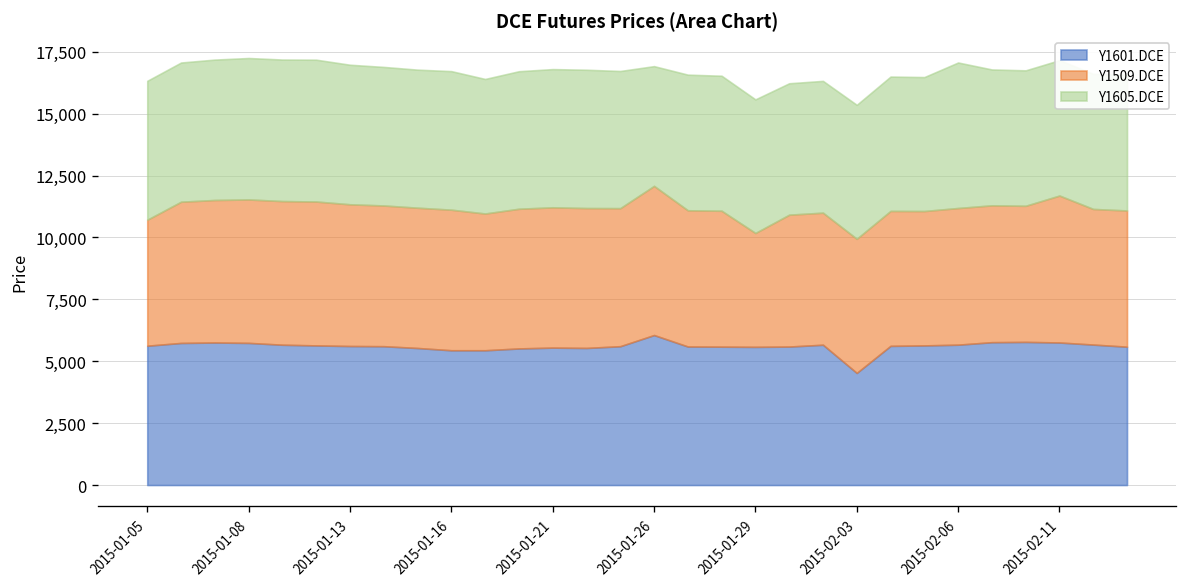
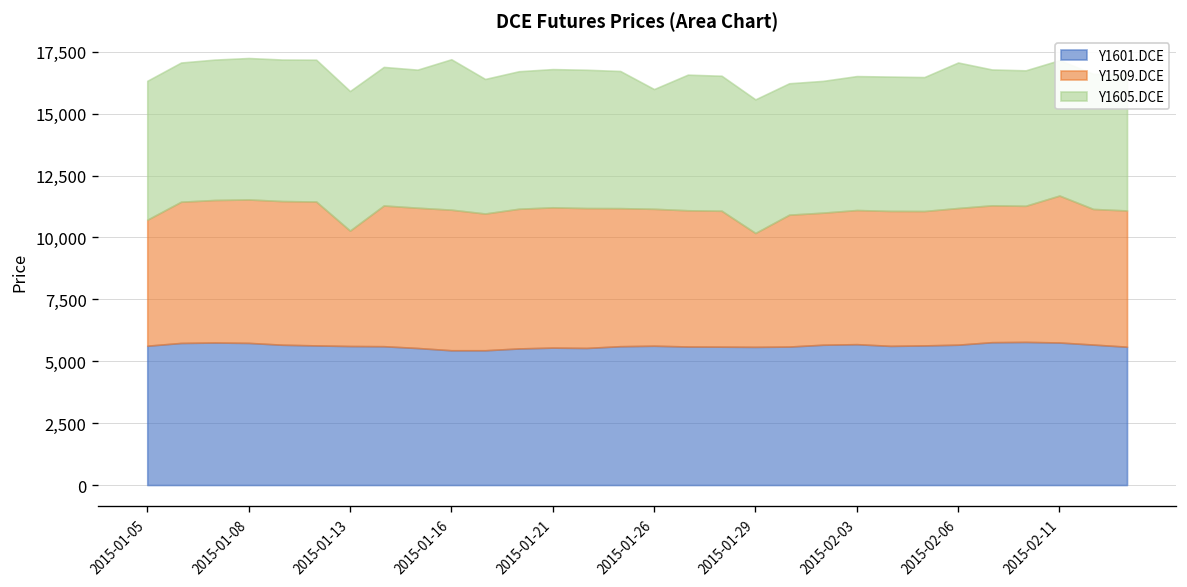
  {
    "Y1601.DCE": {
      "2015-01-05": "5,600",
      "2015-01-08": "5,700",
      "2015-01-13": "5,600",
      "2015-01-16": "5,400",
      "2015-01-21": "5,600",
-     "2015-01-26": "6,100",
+     "2015-01-26": "5,600",
      "2015-01-29": "5,600",
-     "2015-02-03": "4,500",
+     "2015-02-03": "5,700",
      "2015-02-06": "5,700",
      "2015-02-11": "5,800"
    },
    "Y1509.DCE": {
      "2015-01-05": "5,100",
      "2015-01-08": "5,800",
-     "2015-01-13": "5,700",
+     "2015-01-13": "4,700",
      "2015-01-16": "5,700",
      "2015-01-21": "5,700",
-     "2015-01-26": "6,000",
+     "2015-01-26": "5,500",
      "2015-01-29": "4,600",
      "2015-02-03": "5,400",
      "2015-02-06": "5,500",
      "2015-02-11": "5,900"
    },
    "Y1605.DCE": {
      "2015-01-05": "5,600",
      "2015-01-08": "5,700",
      "2015-01-13": "5,600",
-     "2015-01-16": "5,600",
+     "2015-01-16": "6,100",
      "2015-01-21": "5,600",
      "2015-01-26": "4,800",
      "2015-01-29": "5,400",
      "2015-02-03": "5,400",
      "2015-02-06": "5,900"
    }
  }
